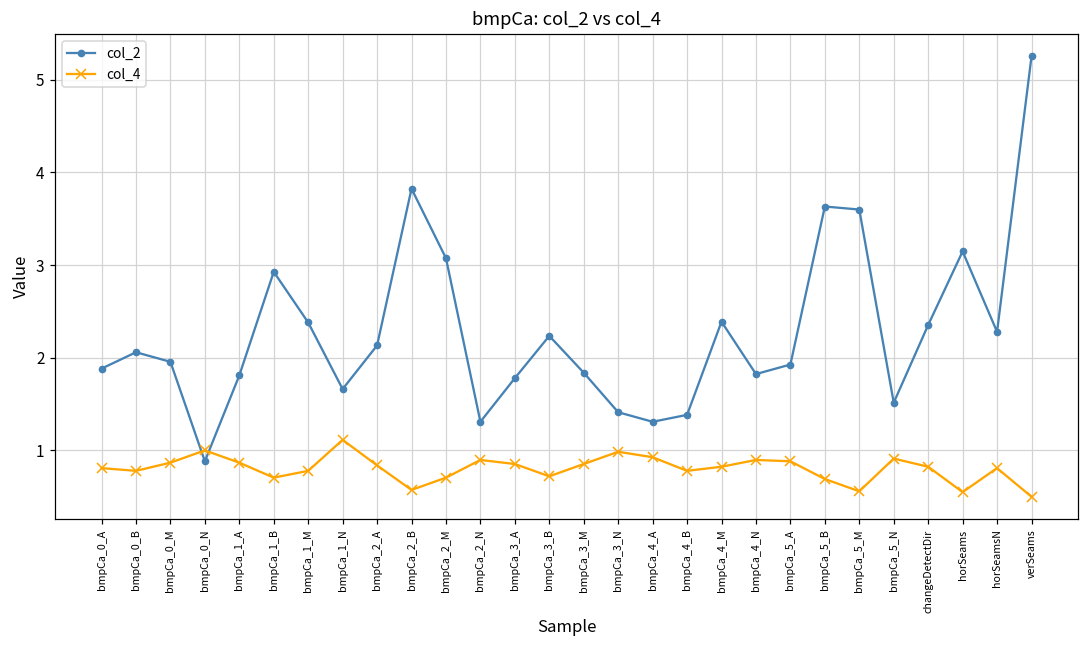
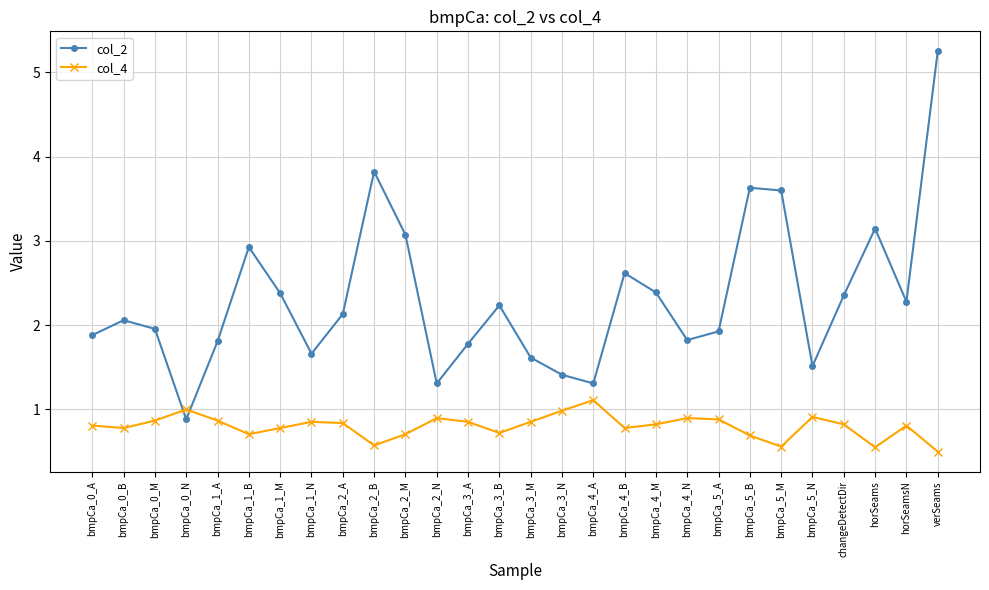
  {
    "col_2": {
      "bmpCa_0_A": 1.9,
      "bmpCa_0_B": 2.1,
      "bmpCa_0_M": 2.0,
      "bmpCa_0_N": 0.9,
      "bmpCa_1_A": 1.8,
      "bmpCa_1_B": 2.9,
      "bmpCa_1_M": 2.4,
      "bmpCa_1_N": 1.7,
      "bmpCa_2_A": 2.1,
      "bmpCa_2_B": 3.8,
      "bmpCa_2_M": 3.1,
      "bmpCa_2_N": 1.3,
      "bmpCa_3_A": 1.8,
      "bmpCa_3_B": 2.2,
-     "bmpCa_3_M": 1.8,
+     "bmpCa_3_M": 1.6,
      "bmpCa_3_N": 1.4,
      "bmpCa_4_A": 1.3,
-     "bmpCa_4_B": 1.4,
+     "bmpCa_4_B": 2.6,
      "bmpCa_4_M": 2.4,
      "bmpCa_4_N": 1.8,
      "bmpCa_5_A": 1.9,
      "bmpCa_5_B": 3.6,
      "bmpCa_5_M": 3.6,
      "bmpCa_5_N": 1.5,
      "changeDetectDir": 2.4,
      "horSeams": 3.1,
      "horSeamsN": 2.3,
      "verSeams": 5.3
    },
    "col_4": {
      "bmpCa_0_A": 0.8,
      "bmpCa_0_B": 0.8,
      "bmpCa_0_M": 0.9,
      "bmpCa_0_N": 1.0,
      "bmpCa_1_A": 0.9,
      "bmpCa_1_B": 0.7,
      "bmpCa_1_M": 0.8,
-     "bmpCa_1_N": 1.1,
+     "bmpCa_1_N": 0.9,
      "bmpCa_2_A": 0.8,
      "bmpCa_2_B": 0.6,
      "bmpCa_2_M": 0.7,
      "bmpCa_2_N": 0.9,
      "bmpCa_3_A": 0.9,
      "bmpCa_3_B": 0.7,
      "bmpCa_3_M": 0.9,
      "bmpCa_3_N": 1.0,
-     "bmpCa_4_A": 0.9,
+     "bmpCa_4_A": 1.1,
      "bmpCa_4_B": 0.8,
      "bmpCa_4_M": 0.8,
      "bmpCa_4_N": 0.9,
      "bmpCa_5_A": 0.9,
      "bmpCa_5_B": 0.7,
      "bmpCa_5_M": 0.6,
      "bmpCa_5_N": 0.9,
      "changeDetectDir": 0.8,
      "horSeams": 0.6,
      "horSeamsN": 0.8,
      "verSeams": 0.5
    }
  }
